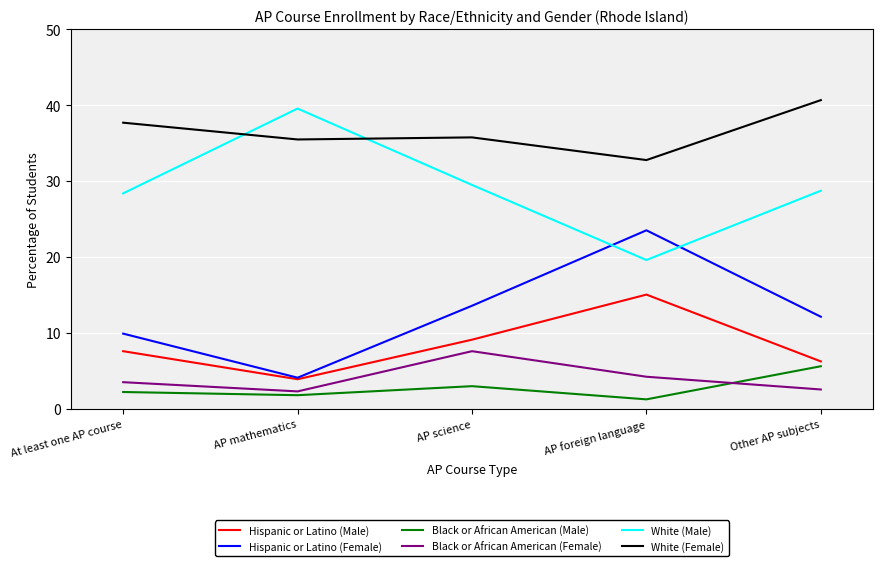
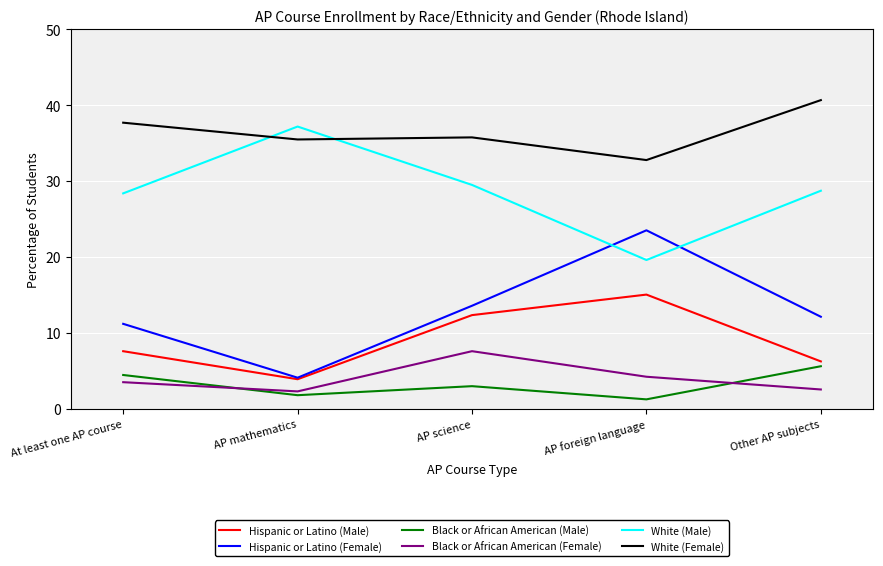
  {
    "Hispanic or Latino (Male)": {
      "At least one AP course": 8,
-     "AP science": 9,
+     "AP science": 12,
      "AP foreign language": 15,
      "Other AP subjects": 6
    },
    "Hispanic or Latino (Female)": {
-     "At least one AP course": 10,
+     "At least one AP course": 11,
      "AP science": 14,
      "AP foreign language": 24,
      "Other AP subjects": 12
    },
    "Black or African American (Male)": {
-     "At least one AP course": 2,
+     "At least one AP course": 4,
      "AP mathematics": 2,
      "AP science": 3,
      "AP foreign language": 1,
      "Other AP subjects": 6
    },
    "Black or African American (Female)": {
      "At least one AP course": 4,
      "AP mathematics": 2,
      "AP science": 8,
      "AP foreign language": 4,
      "Other AP subjects": 3
    },
    "White (Male)": {
      "At least one AP course": 28,
-     "AP mathematics": 40,
+     "AP mathematics": 37,
      "AP science": 29,
      "AP foreign language": 20,
      "Other AP subjects": 29
    },
    "White (Female)": {
      "At least one AP course": 38,
      "AP mathematics": 35,
      "AP science": 36,
      "AP foreign language": 33,
      "Other AP subjects": 41
    }
  }
